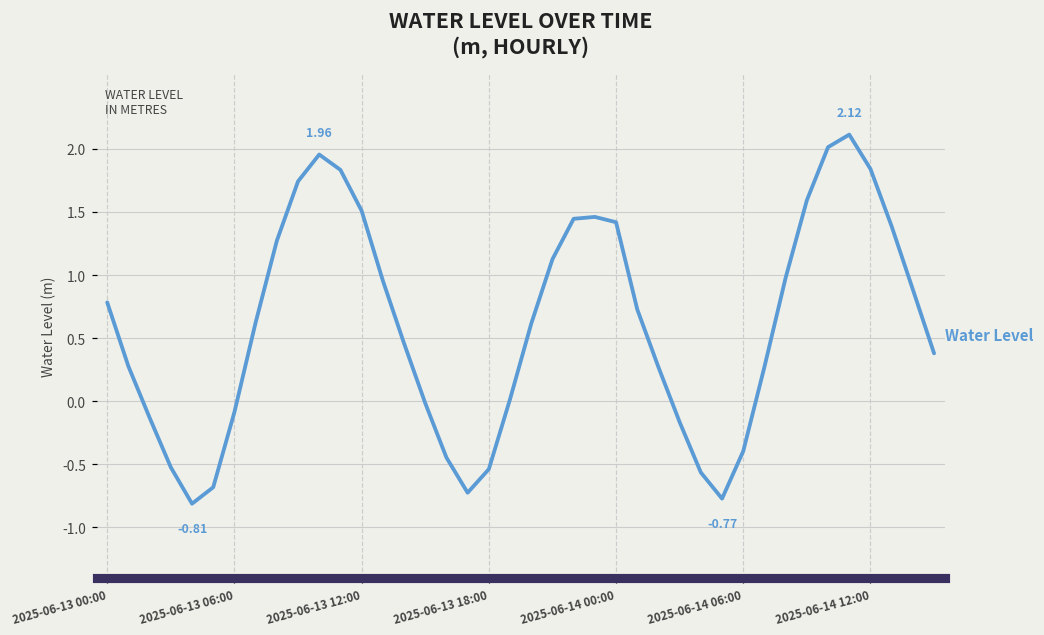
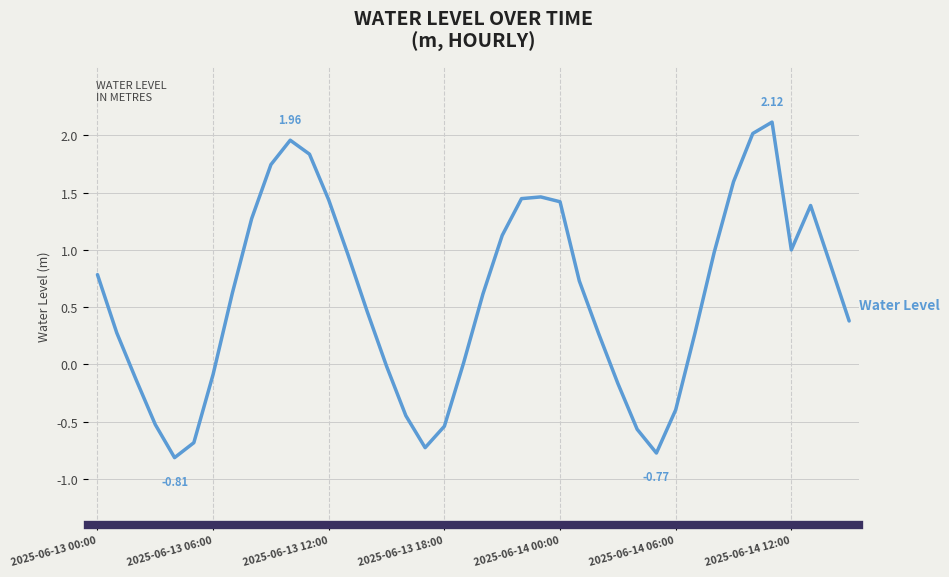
  {
    "2025-06-13 00:00": 0.78,
    "2025-06-13 06:00": -0.09,
-   "2025-06-13 12:00": 1.51,
+   "2025-06-13 12:00": 1.44,
    "2025-06-13 18:00": -0.54,
    "2025-06-14 00:00": 1.42,
    "2025-06-14 06:00": -0.40,
-   "2025-06-14 12:00": 1.84
+   "2025-06-14 12:00": 1.00
  }
